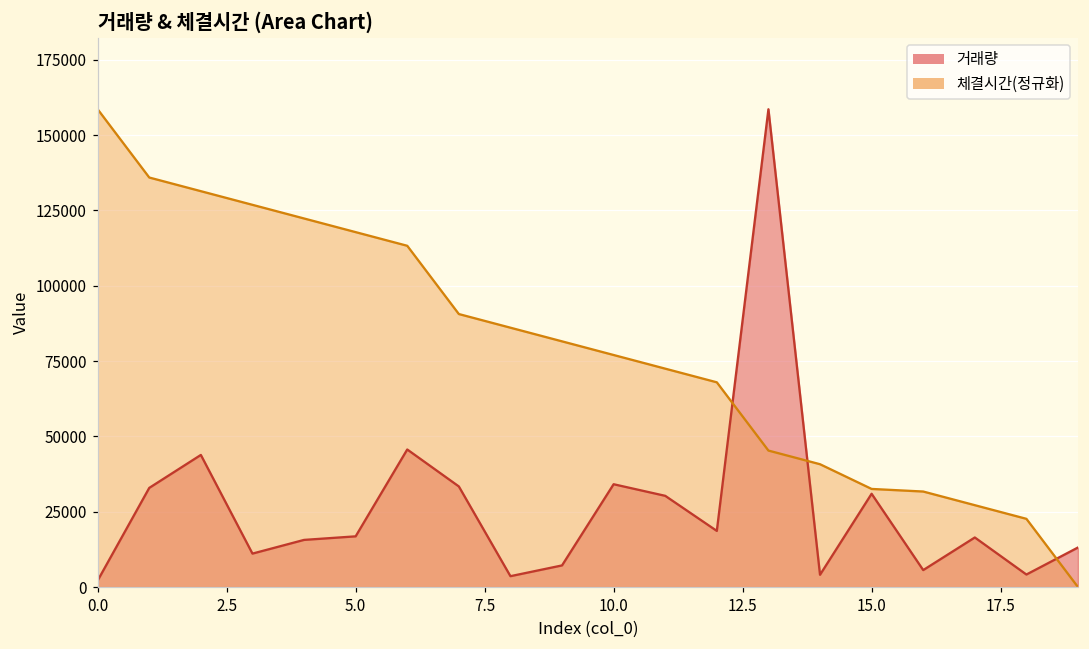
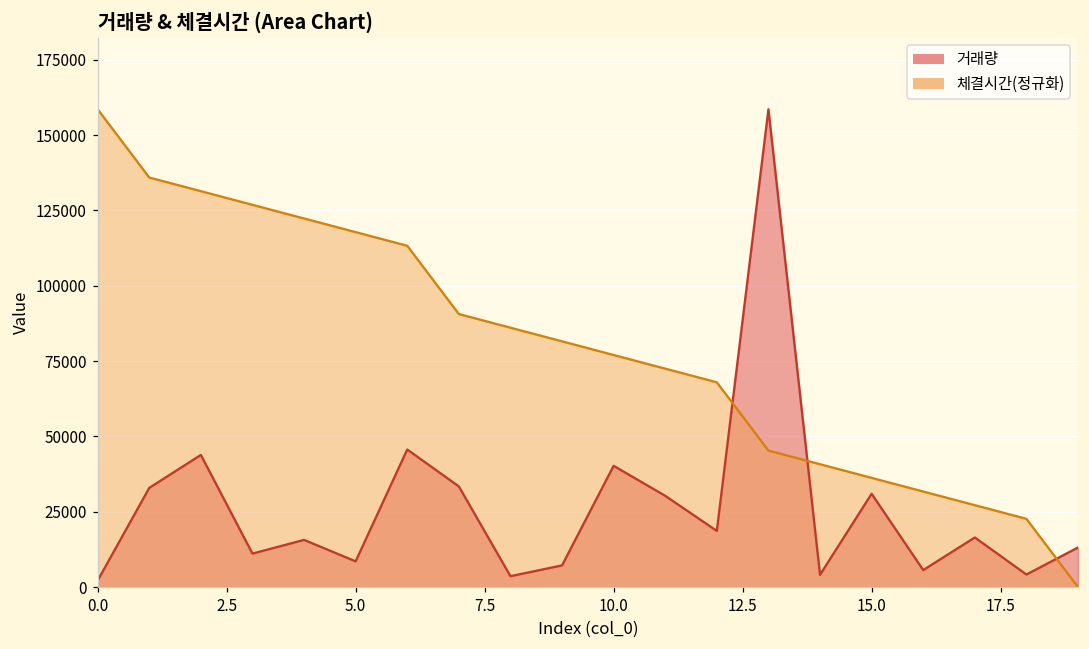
  {
    "거래량": {
      "0.0": 2000,
-     "5.0": 17000,
-     "10.0": 34000,
+     "5.0": 9000,
+     "10.0": 40000,
      "15.0": 31000
    },
    "체결시간(정규화)": {
      "0.0": 159000,
      "5.0": 118000,
      "10.0": 77000,
-     "15.0": 33000
+     "15.0": 36000
    }
  }
